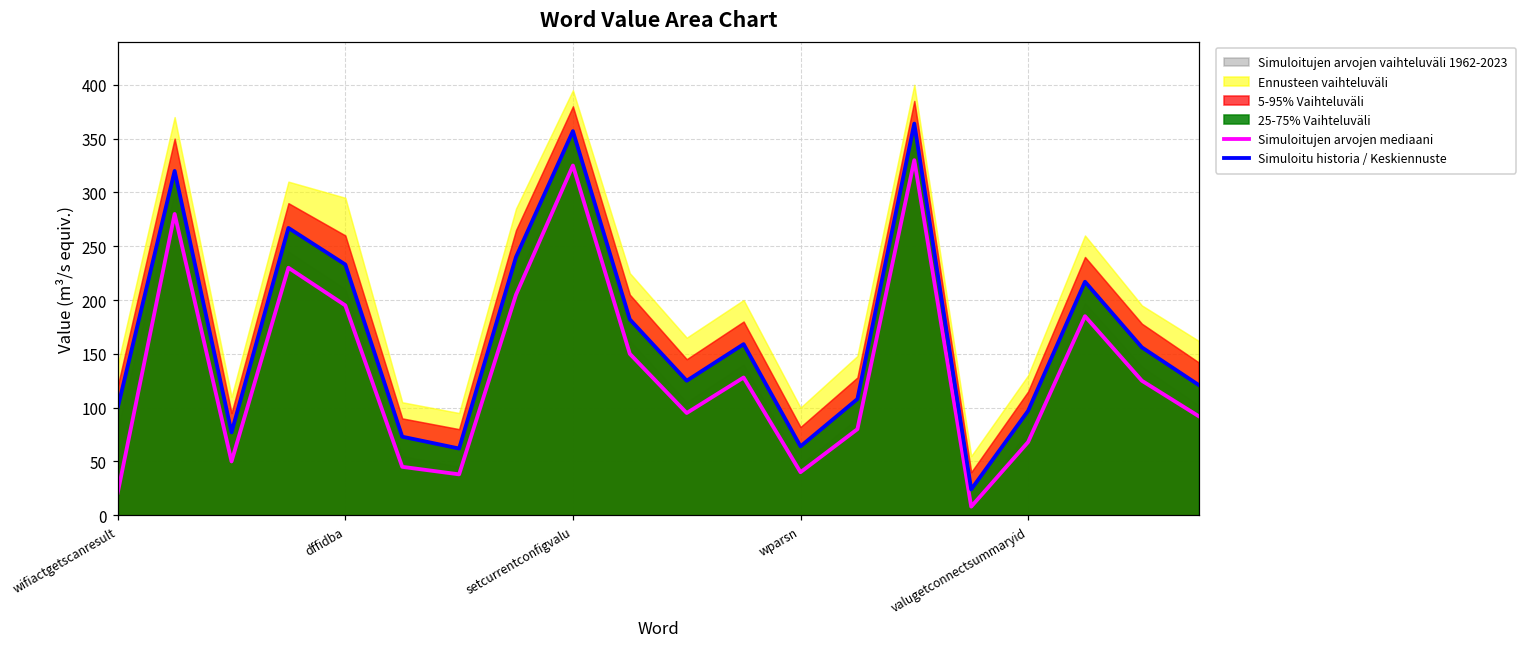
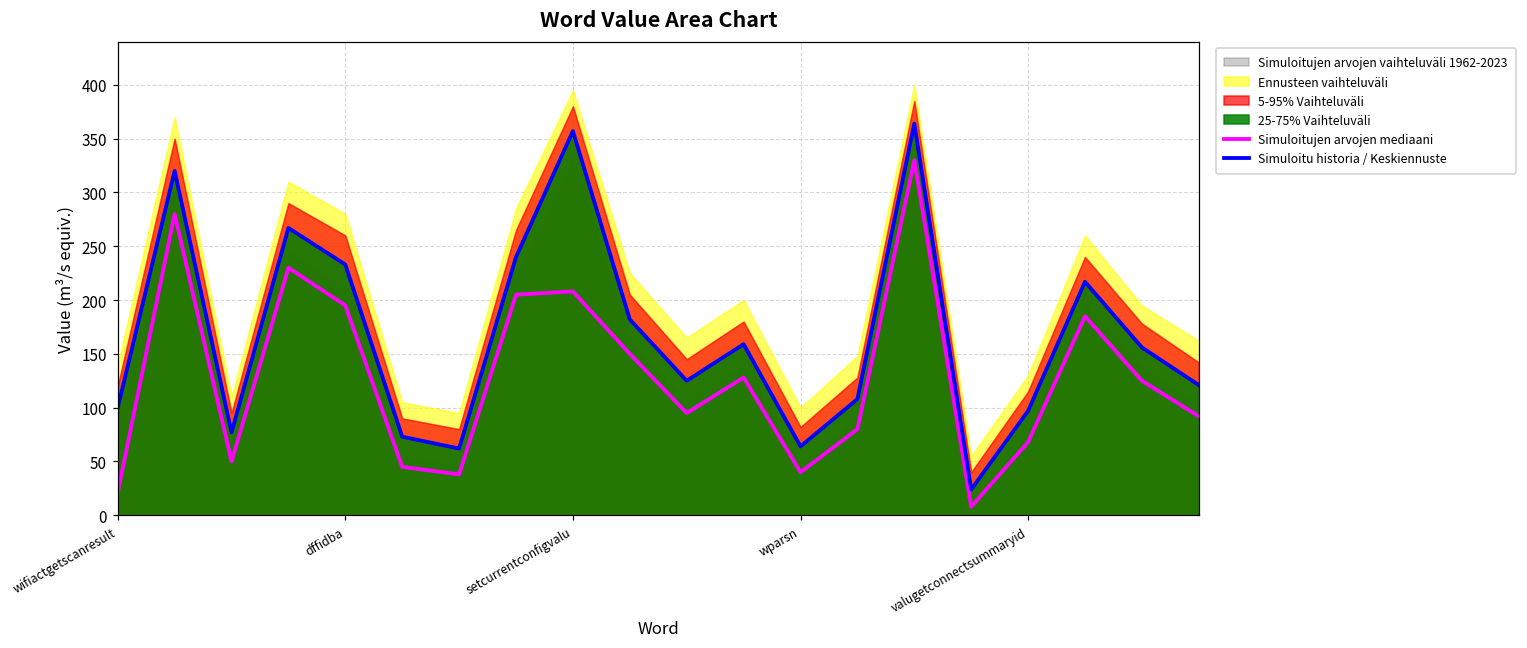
  {
    "Simuloitujen arvojen mediaani": {
      "wifiactgetscanresult": 20,
      "dffidba": 200,
-     "setcurrentconfigvalu": 330,
+     "setcurrentconfigvalu": 210,
      "wparsn": 40,
      "valugetconnectsummaryid": 70
    },
    "Simuloitujen arvojen vaihteluväli 1962-2023": {
      "wifiactgetscanresult": 80,
      "dffidba": 210,
      "setcurrentconfigvalu": 330,
      "wparsn": 50,
      "valugetconnectsummaryid": 80
    },
    "25-75% Vaihteluväli": {
      "wifiactgetscanresult": 100,
      "dffidba": 230,
      "setcurrentconfigvalu": 360,
      "wparsn": 60,
      "valugetconnectsummaryid": 100
    },
    "Ennusteen vaihteluväli": {
      "wifiactgetscanresult": 140,
-     "dffidba": 300,
+     "dffidba": 280,
      "setcurrentconfigvalu": 400,
      "wparsn": 100,
      "valugetconnectsummaryid": 130
    },
    "5-95% Vaihteluväli": {
      "wifiactgetscanresult": 120,
      "dffidba": 260,
      "setcurrentconfigvalu": 380,
      "wparsn": 80,
      "valugetconnectsummaryid": 120
    }
  }
